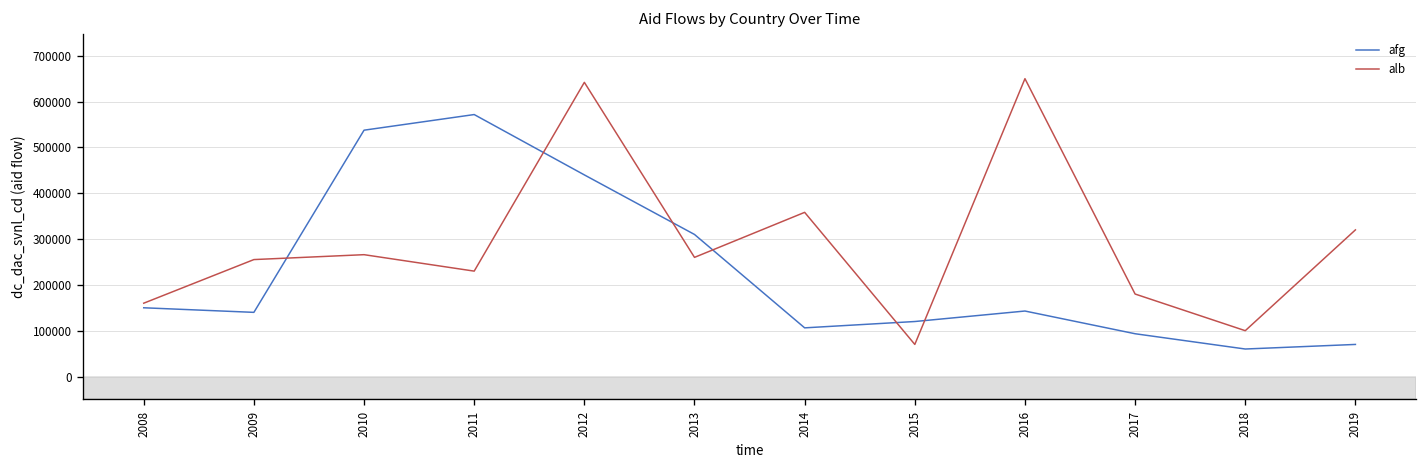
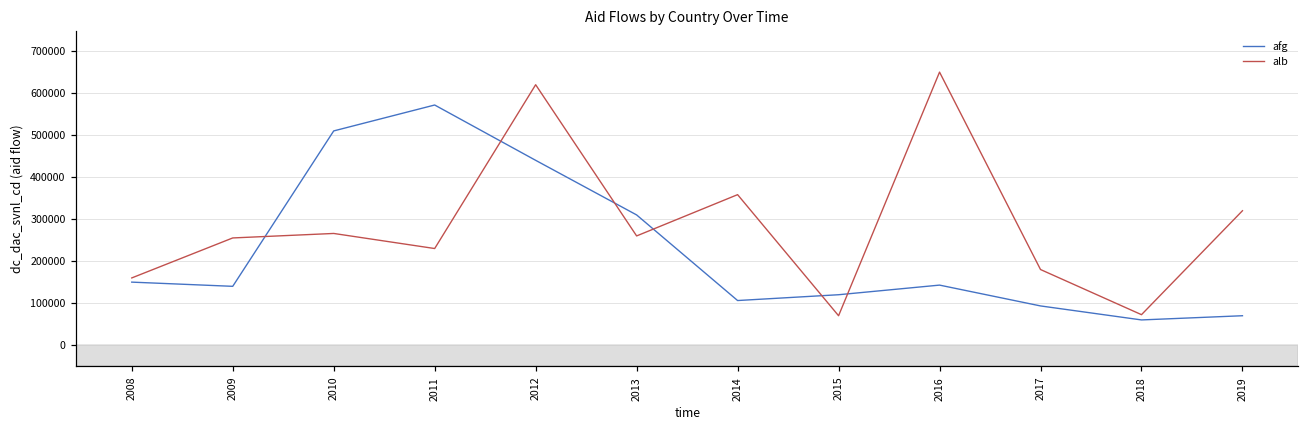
  {
    "afg": {
      "2008": 150000,
      "2009": 140000,
-     "2010": 540000,
+     "2010": 510000,
      "2011": 570000,
      "2012": 440000,
      "2013": 310000,
      "2014": 110000,
      "2015": 120000,
      "2016": 140000,
      "2017": 90000,
      "2018": 60000,
      "2019": 70000
    },
    "alb": {
      "2008": 160000,
      "2009": 260000,
      "2010": 270000,
      "2011": 230000,
-     "2012": 640000,
+     "2012": 620000,
      "2013": 260000,
      "2014": 360000,
      "2015": 70000,
      "2016": 650000,
      "2017": 180000,
-     "2018": 100000,
+     "2018": 70000,
      "2019": 320000
    }
  }
